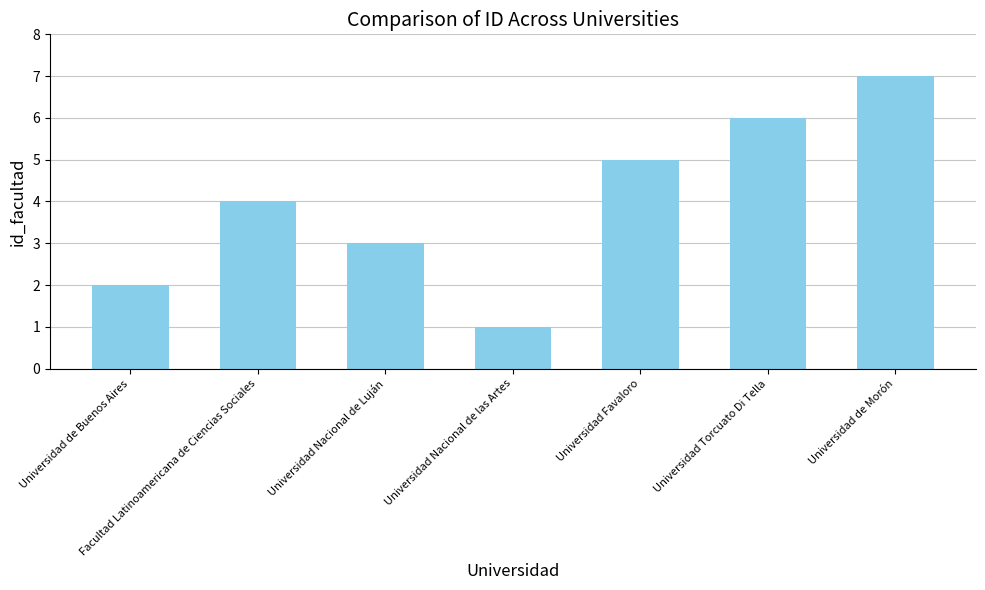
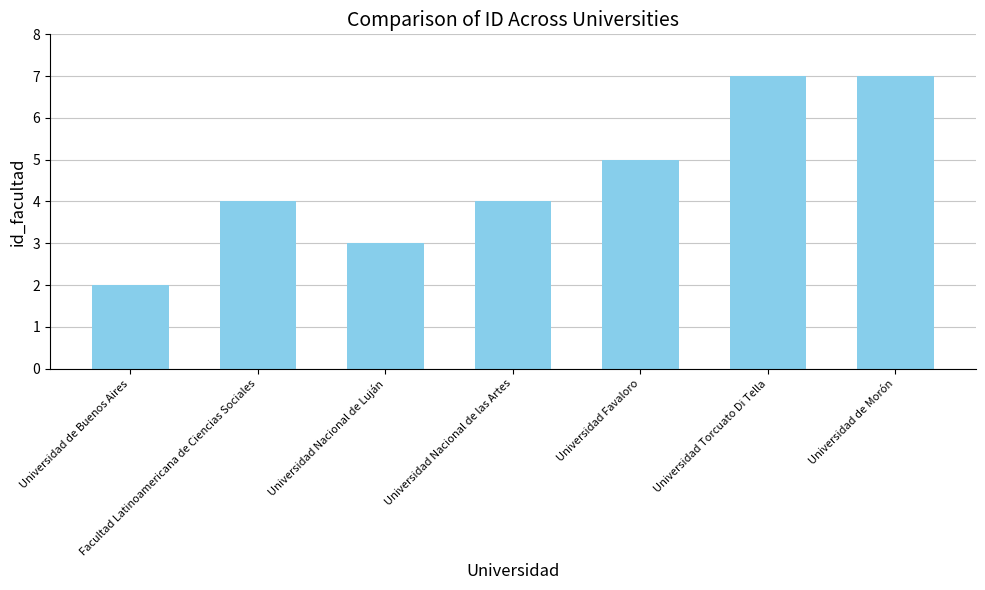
  {
    "Universidad de Buenos Aires": 2,
    "Facultad Latinoamericana de Ciencias Sociales": 4,
    "Universidad Nacional de Luján": 3,
-   "Universidad Nacional de las Artes": 1,
+   "Universidad Nacional de las Artes": 4,
    "Universidad Favaloro": 5,
-   "Universidad Torcuato Di Tella": 6,
+   "Universidad Torcuato Di Tella": 7,
    "Universidad de Morón": 7
  }
